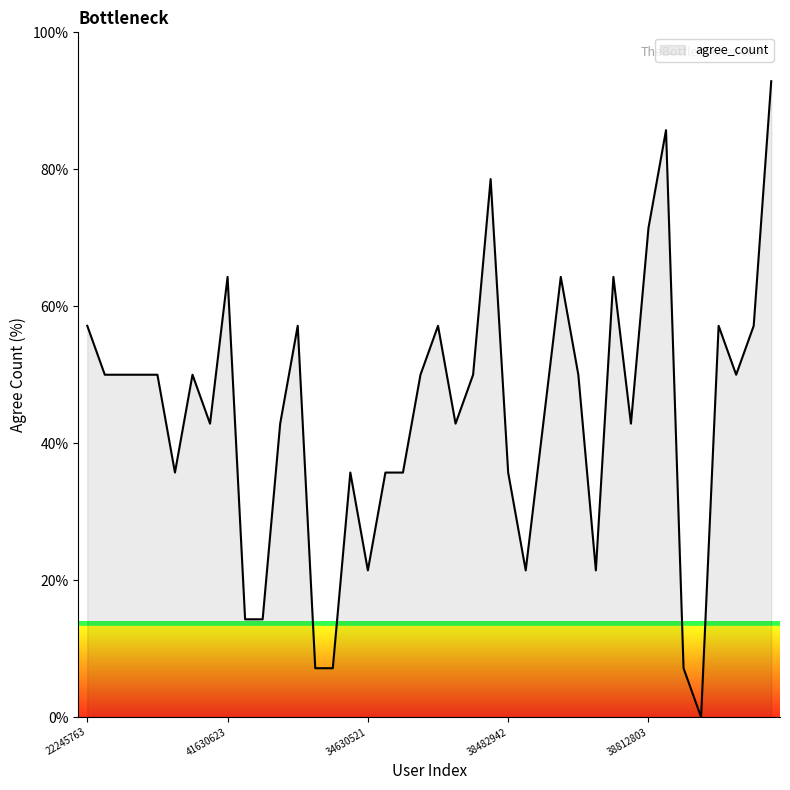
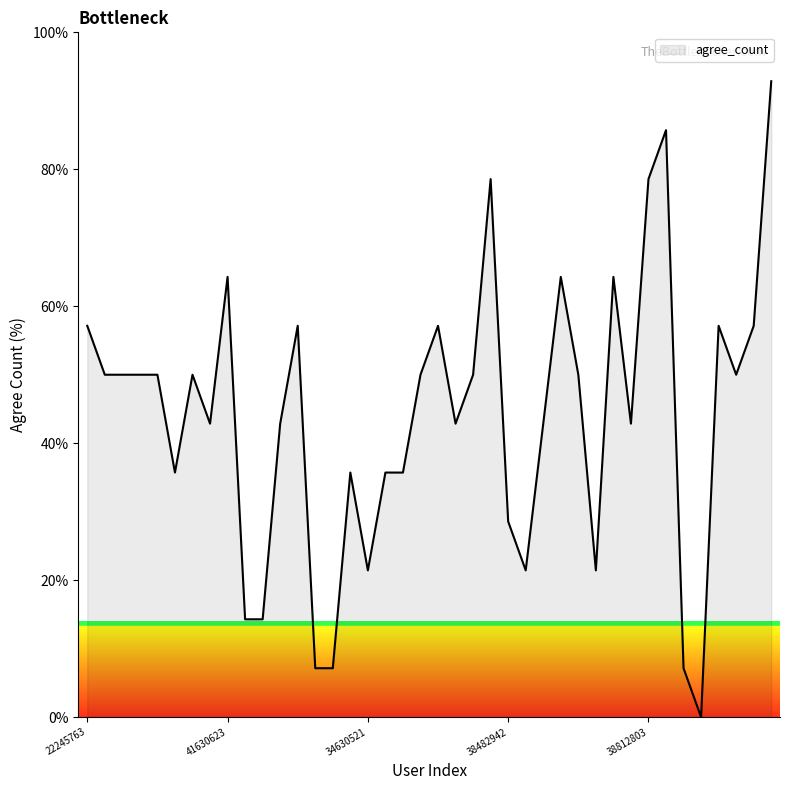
  {
    "22245763": "57%",
    "41630623": "64%",
    "34630521": "21%",
-   "38482942": "36%",
-   "38812803": "71%"
+   "38482942": "29%",
+   "38812803": "79%"
  }
